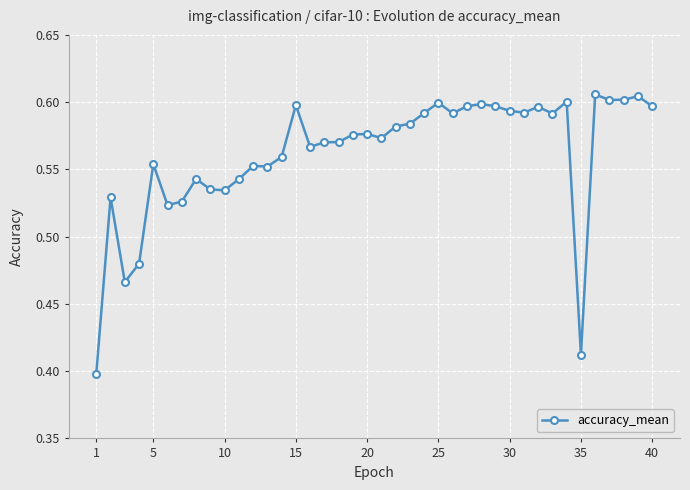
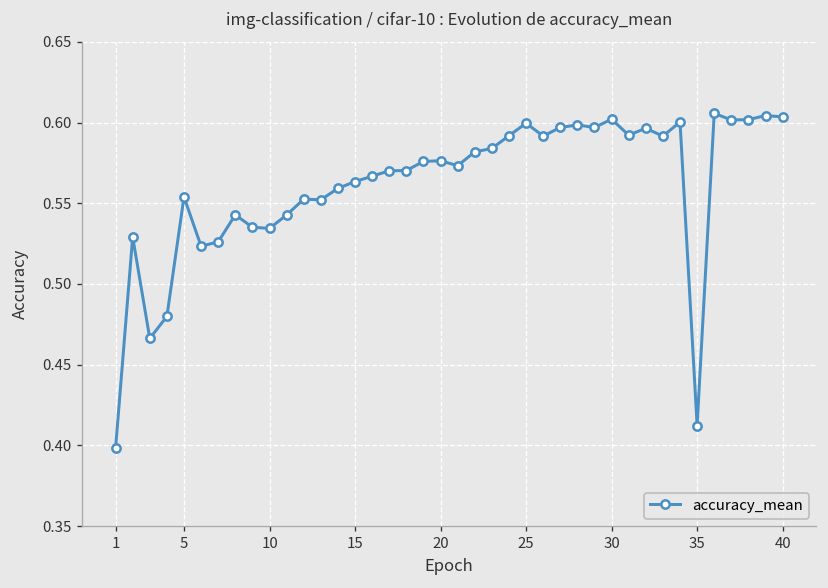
  {
    "1": 0.398,
    "5": 0.554,
    "10": 0.534,
-   "15": 0.598,
+   "15": 0.563,
    "20": 0.576,
    "25": 0.600,
-   "30": 0.594,
+   "30": 0.602,
    "35": 0.412,
-   "40": 0.597
+   "40": 0.603
  }
